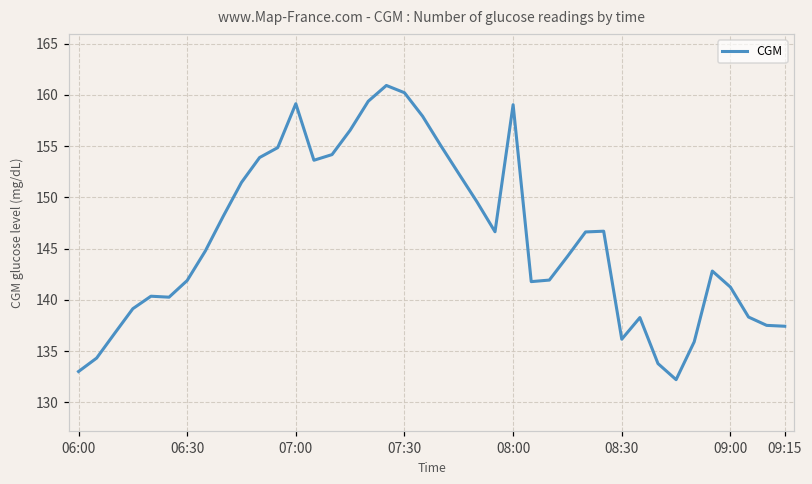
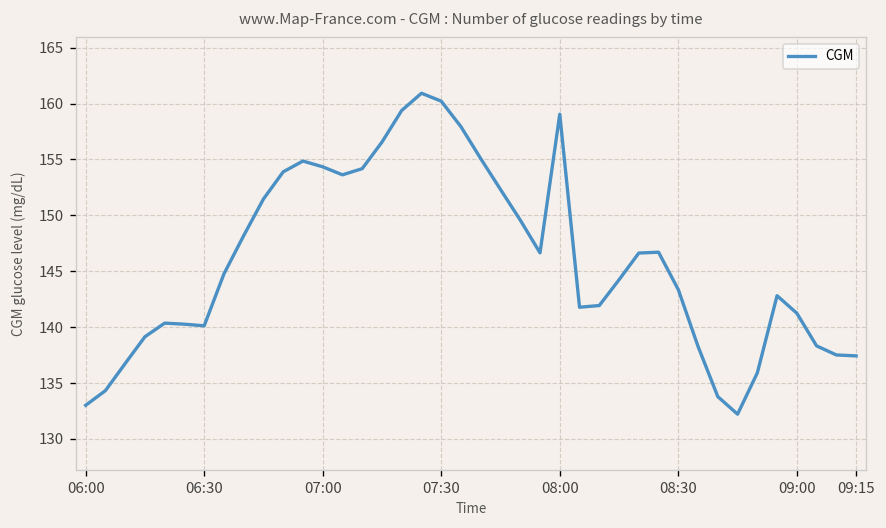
  {
    "06:00": 133,
-   "06:30": 142,
-   "07:00": 159,
+   "06:30": 140,
+   "07:00": 154,
    "07:30": 160,
    "08:00": 159,
-   "08:30": 136,
+   "08:30": 143,
    "09:00": 141,
    "09:15": 137
  }
